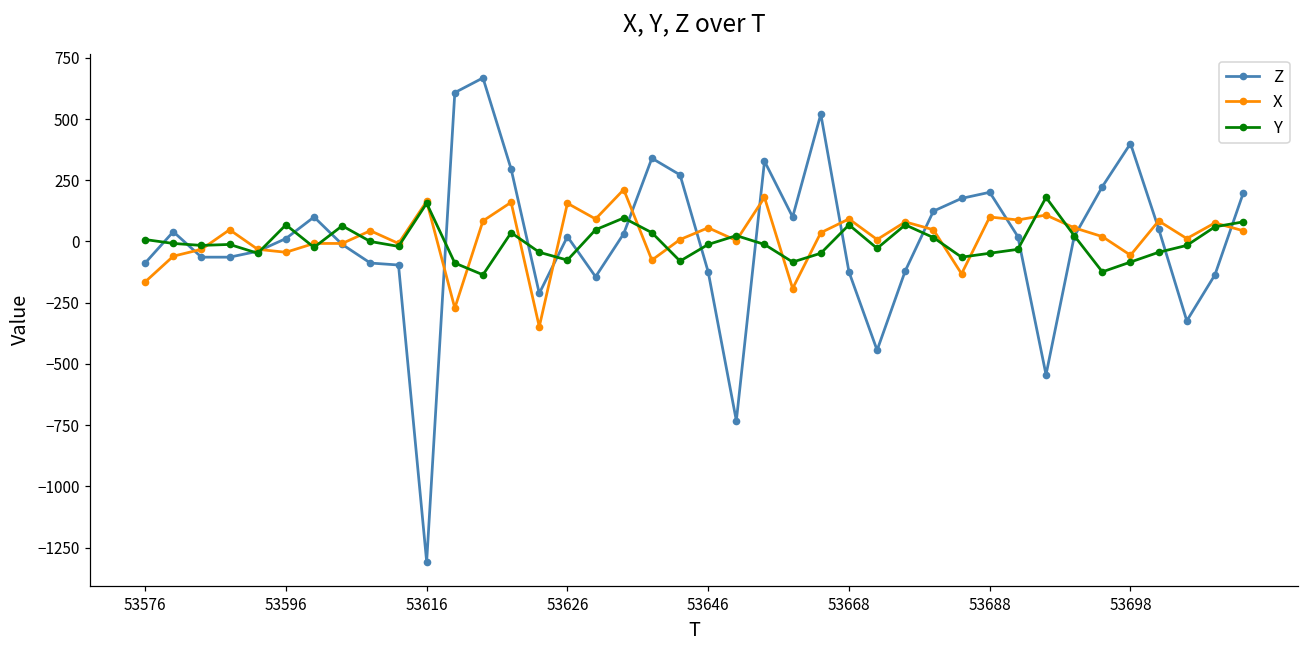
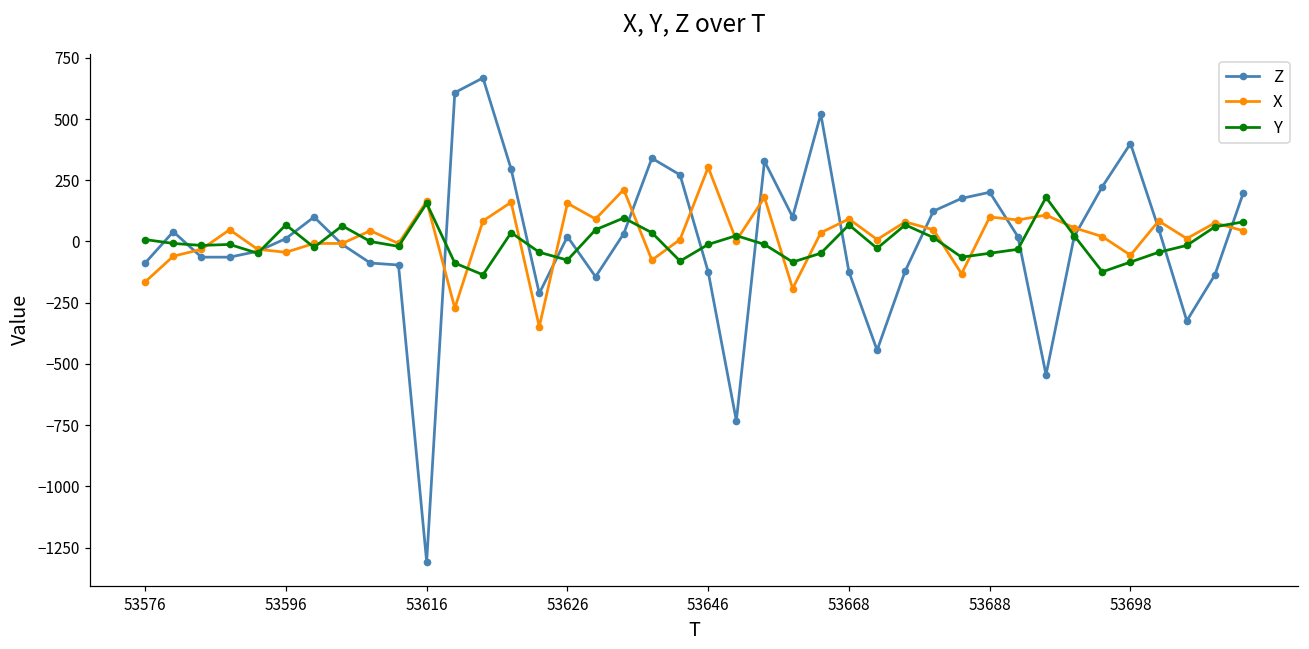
  {
    "Z": {
      "53576": -90,
      "53596": 10,
      "53616": -1310,
      "53626": 20,
      "53646": -120,
      "53668": -120,
      "53688": 200,
      "53698": 400
    },
    "X": {
      "53576": -170,
      "53596": -40,
      "53626": 160,
-     "53646": 60,
+     "53646": 300,
      "53668": 90,
      "53688": 100,
      "53698": -60
    },
    "Y": {
      "53576": 10,
      "53596": 70,
      "53626": -80,
      "53646": -10,
      "53668": 70,
      "53688": -50,
      "53698": -80
    }
  }
